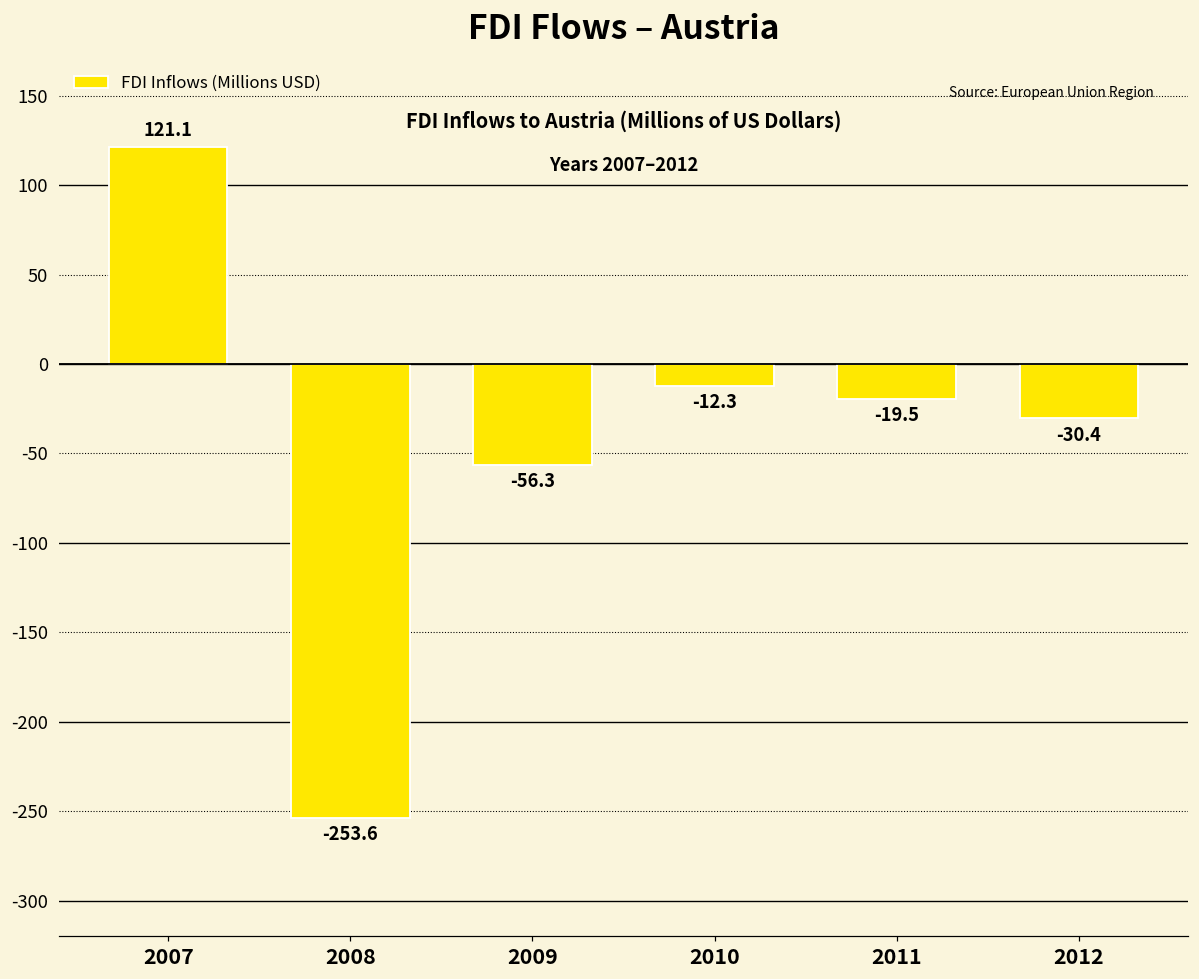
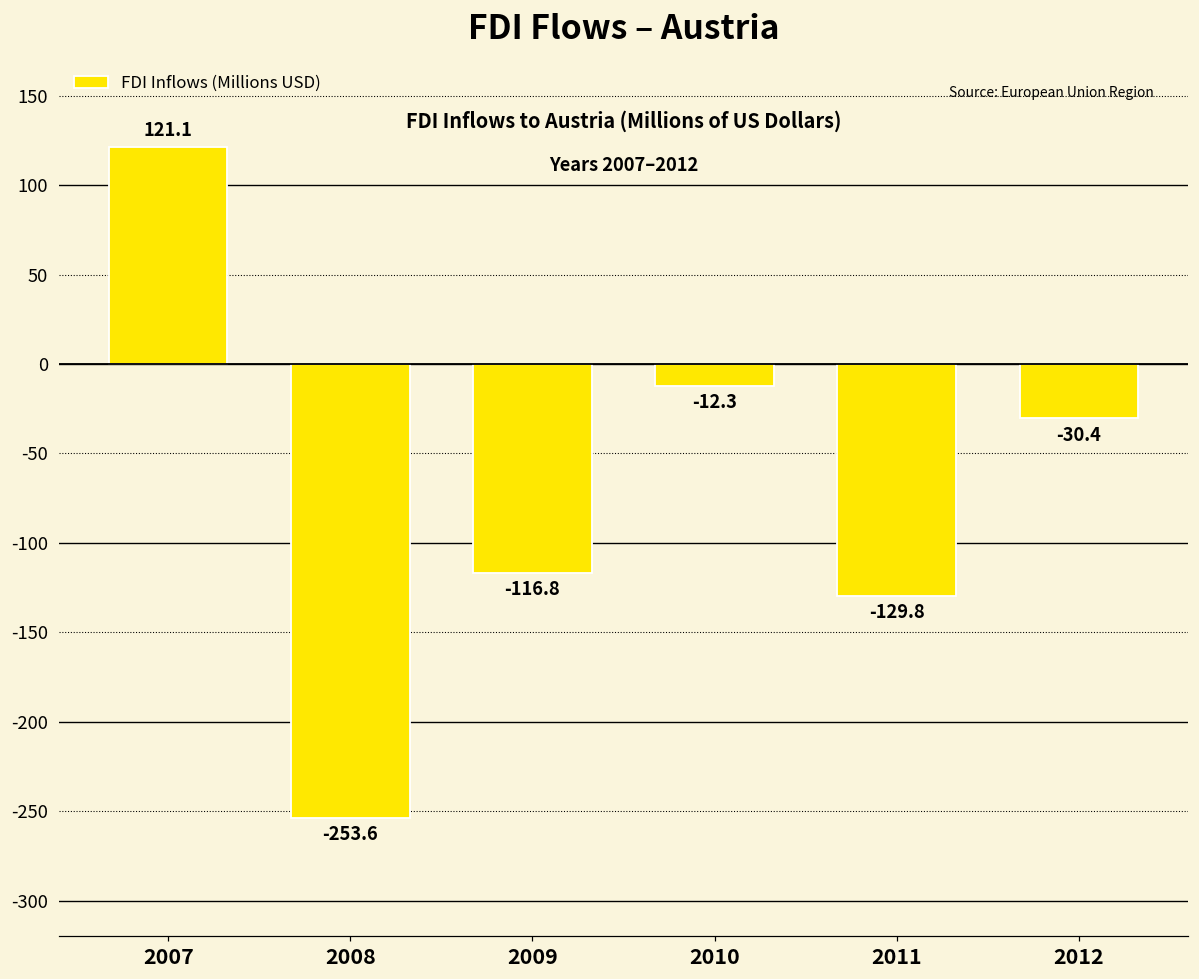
  {
    "2007": 121.1,
    "2008": -253.6,
-   "2009": -56.3,
+   "2009": -116.8,
    "2010": -12.3,
-   "2011": -19.5,
+   "2011": -129.8,
    "2012": -30.4
  }
